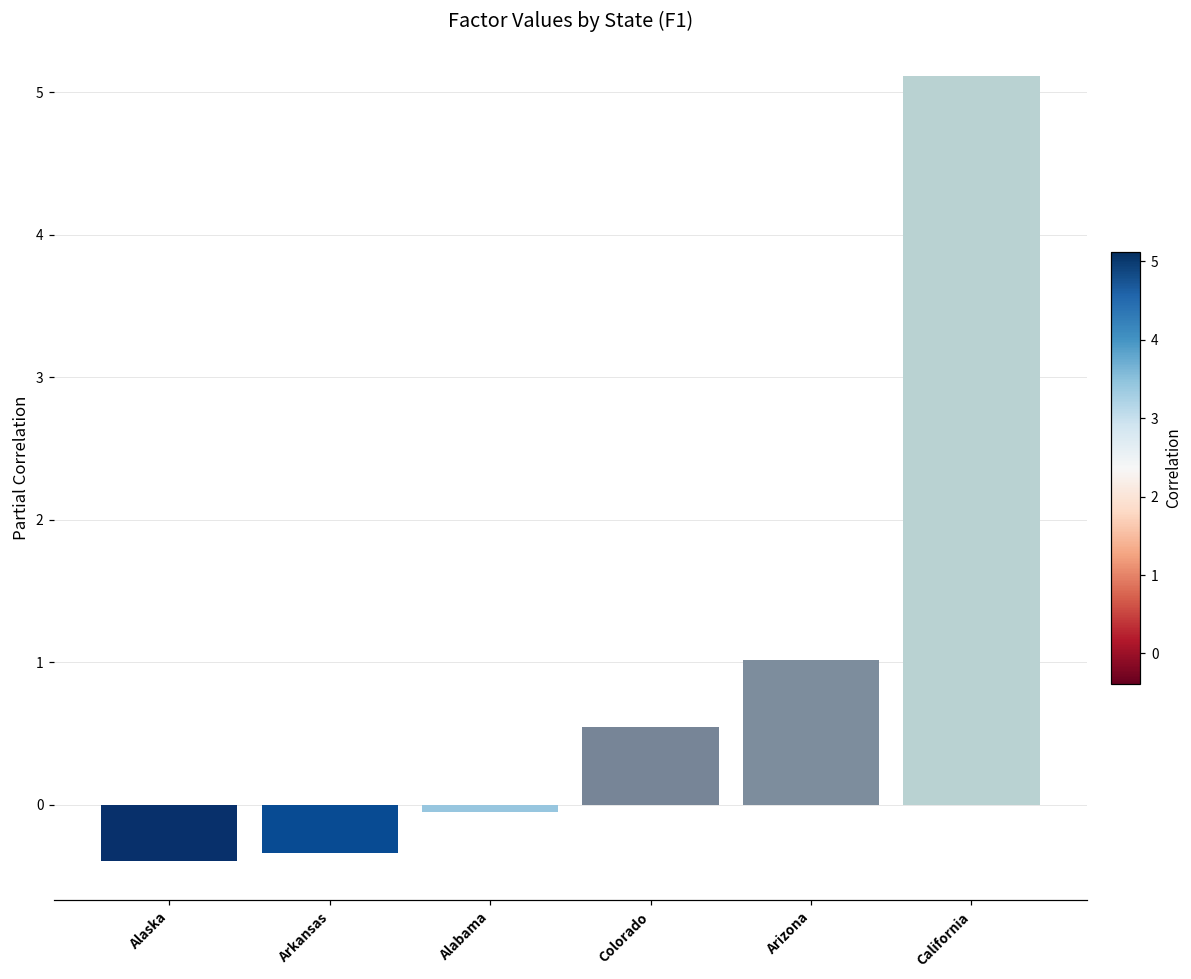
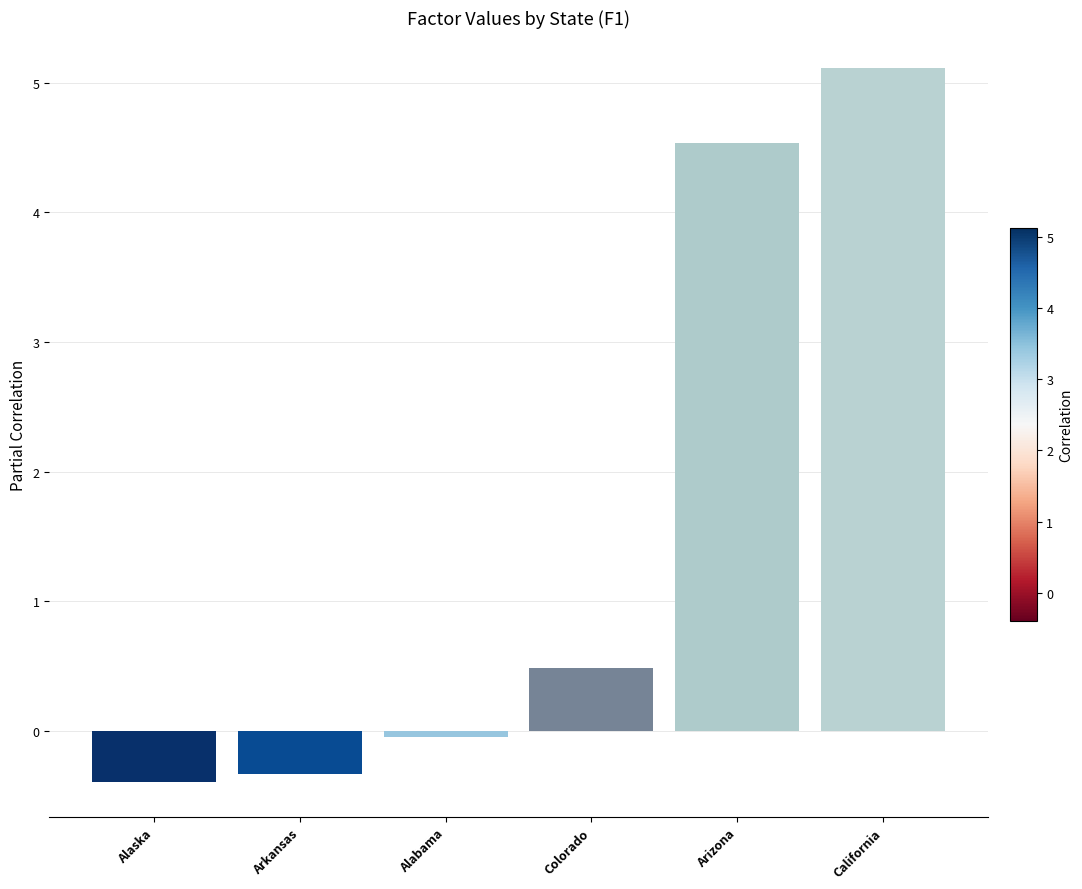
  {
    "Alaska": -0.39,
    "Arkansas": -0.33,
    "Alabama": -0.05,
-   "Colorado": 0.55,
-   "Arizona": 1.02,
+   "Colorado": 0.48,
+   "Arizona": 4.53,
    "California": 5.12
  }
